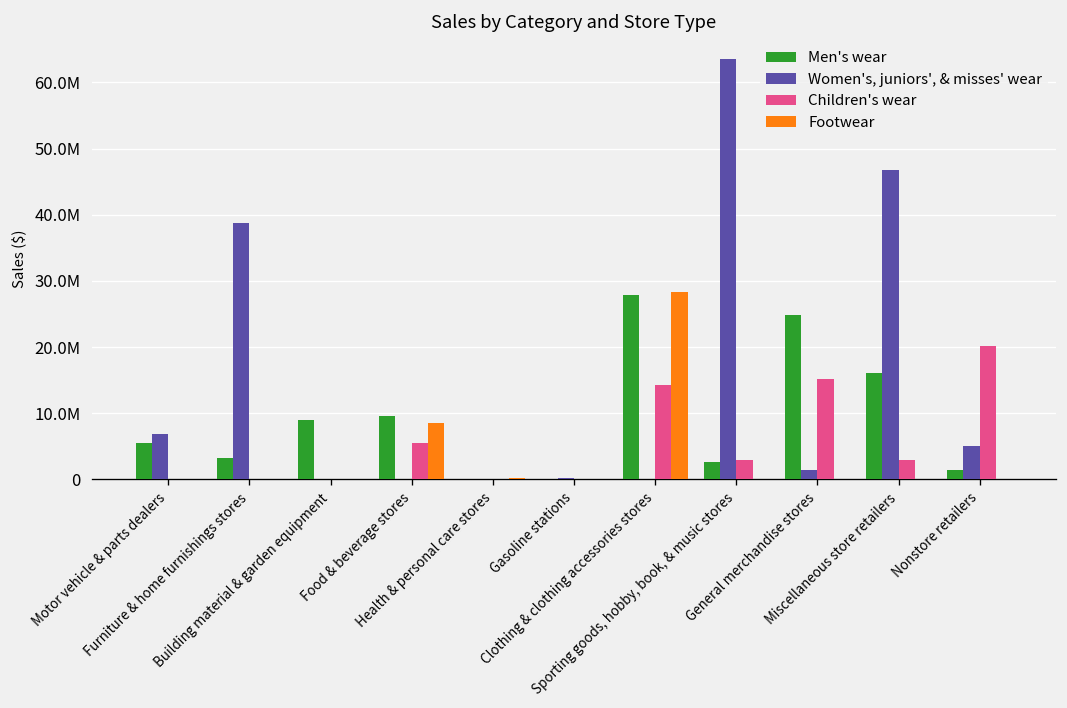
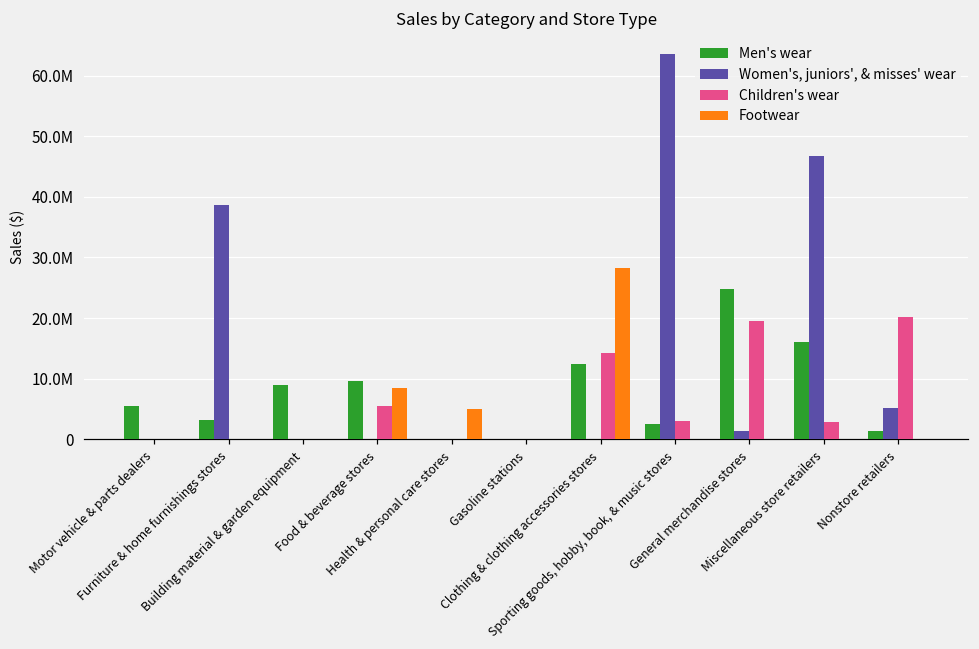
  {
    "Men's wear": {
      "Motor vehicle & parts dealers": 6000000,
      "Furniture & home furnishings stores": 3000000,
      "Building material & garden equipment": 9000000,
      "Food & beverage stores": 10000000,
-     "Clothing & clothing accessories stores": 28000000,
+     "Clothing & clothing accessories stores": 12000000,
      "Sporting goods, hobby, book, & music stores": 3000000,
      "General merchandise stores": 25000000,
      "Miscellaneous store retailers": 16000000,
      "Nonstore retailers": 1000000
    },
    "Women's, juniors', & misses' wear": {
-     "Motor vehicle & parts dealers": 7000000,
+     "Motor vehicle & parts dealers": 0,
      "Furniture & home furnishings stores": 39000000,
      "Sporting goods, hobby, book, & music stores": 64000000,
      "General merchandise stores": 1000000,
      "Miscellaneous store retailers": 47000000,
      "Nonstore retailers": 5000000
    },
    "Children's wear": {
      "Motor vehicle & parts dealers": 0,
      "Food & beverage stores": 5000000,
      "Clothing & clothing accessories stores": 14000000,
      "Sporting goods, hobby, book, & music stores": 3000000,
-     "General merchandise stores": 15000000,
+     "General merchandise stores": 19000000,
      "Miscellaneous store retailers": 3000000,
      "Nonstore retailers": 20000000
    },
    "Footwear": {
      "Food & beverage stores": 9000000,
-     "Health & personal care stores": 0,
+     "Health & personal care stores": 5000000,
      "Clothing & clothing accessories stores": 28000000,
      "Sporting goods, hobby, book, & music stores": 0,
      "General merchandise stores": 0,
      "Miscellaneous store retailers": 0,
      "Nonstore retailers": 0
    }
  }
